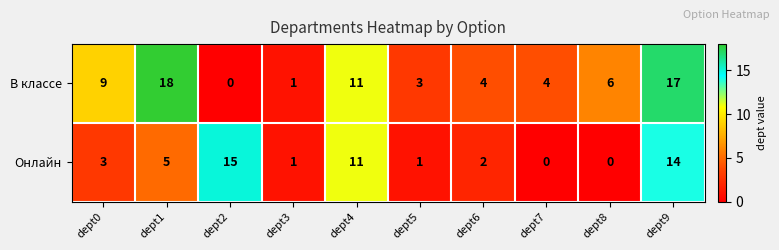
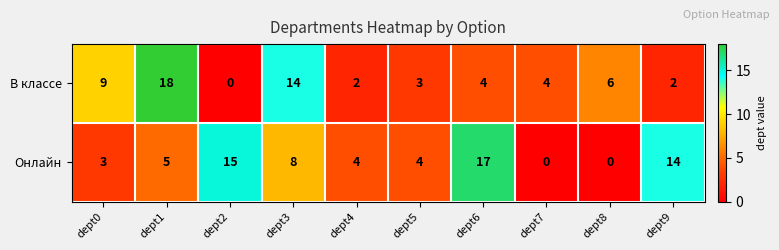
  {
    "В классе": {
      "dept0": 9,
      "dept1": 18,
      "dept2": 0,
-     "dept3": 1,
-     "dept4": 11,
+     "dept3": 14,
+     "dept4": 2,
      "dept5": 3,
      "dept6": 4,
      "dept7": 4,
      "dept8": 6,
-     "dept9": 17
+     "dept9": 2
    },
    "Онлайн": {
      "dept0": 3,
      "dept1": 5,
      "dept2": 15,
-     "dept3": 1,
-     "dept4": 11,
-     "dept5": 1,
-     "dept6": 2,
+     "dept3": 8,
+     "dept4": 4,
+     "dept5": 4,
+     "dept6": 17,
      "dept7": 0,
      "dept8": 0,
      "dept9": 14
    }
  }
